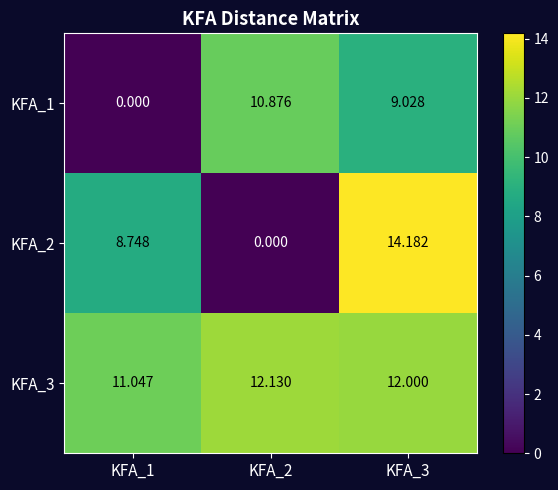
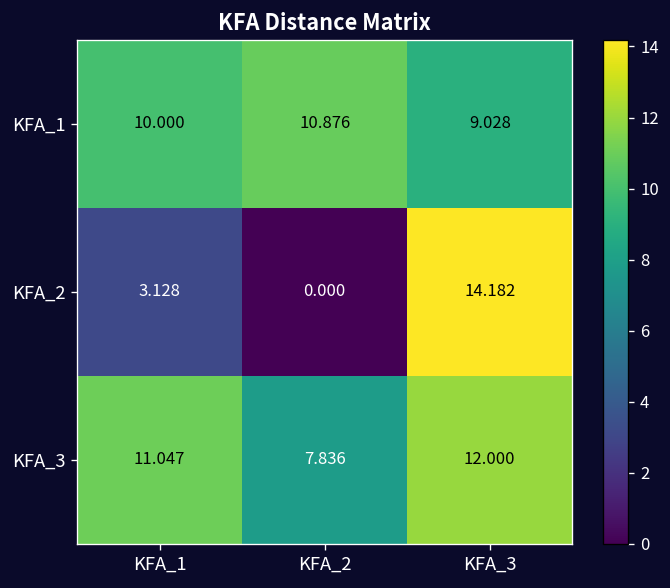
  {
    "KFA_1": {
-     "KFA_1": 0.000,
+     "KFA_1": 10.000,
      "KFA_2": 10.876,
      "KFA_3": 9.028
    },
    "KFA_2": {
-     "KFA_1": 8.748,
+     "KFA_1": 3.128,
      "KFA_2": 0.000,
      "KFA_3": 14.182
    },
    "KFA_3": {
      "KFA_1": 11.047,
-     "KFA_2": 12.130,
+     "KFA_2": 7.836,
      "KFA_3": 12.000
    }
  }
